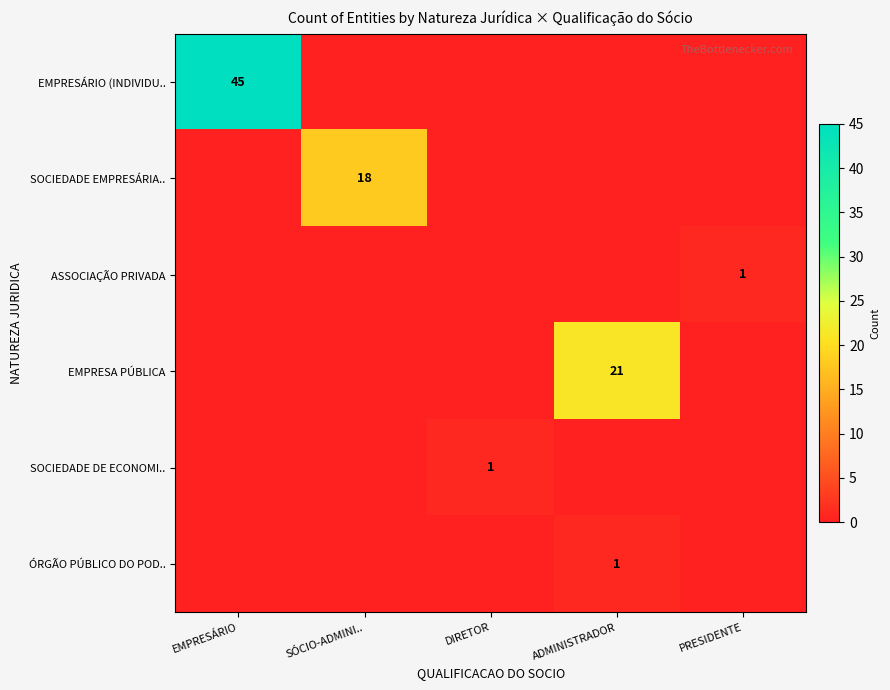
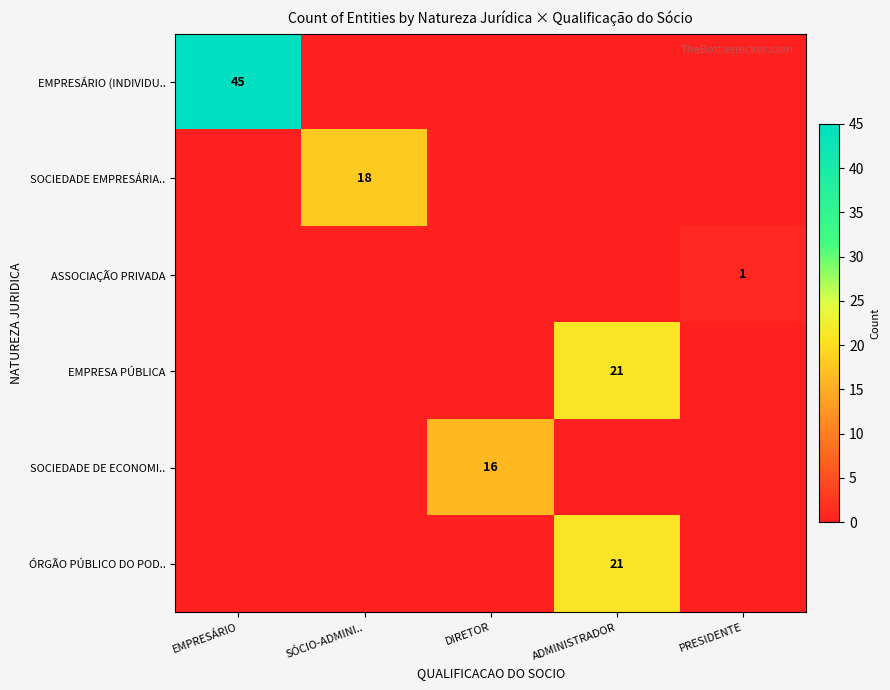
  {
    "EMPRESÁRIO (INDIVIDU..": {
      "EMPRESÁRIO": 45
    },
    "SOCIEDADE EMPRESÁRIA..": {
      "SÓCIO-ADMINI..": 18
    },
    "ASSOCIAÇÃO PRIVADA": {
      "PRESIDENTE": 1
    },
    "EMPRESA PÚBLICA": {
      "ADMINISTRADOR": 21
    },
    "SOCIEDADE DE ECONOMI..": {
-     "DIRETOR": 1
+     "DIRETOR": 16
    },
    "ÓRGÃO PÚBLICO DO POD..": {
-     "ADMINISTRADOR": 1
+     "ADMINISTRADOR": 21
    }
  }
